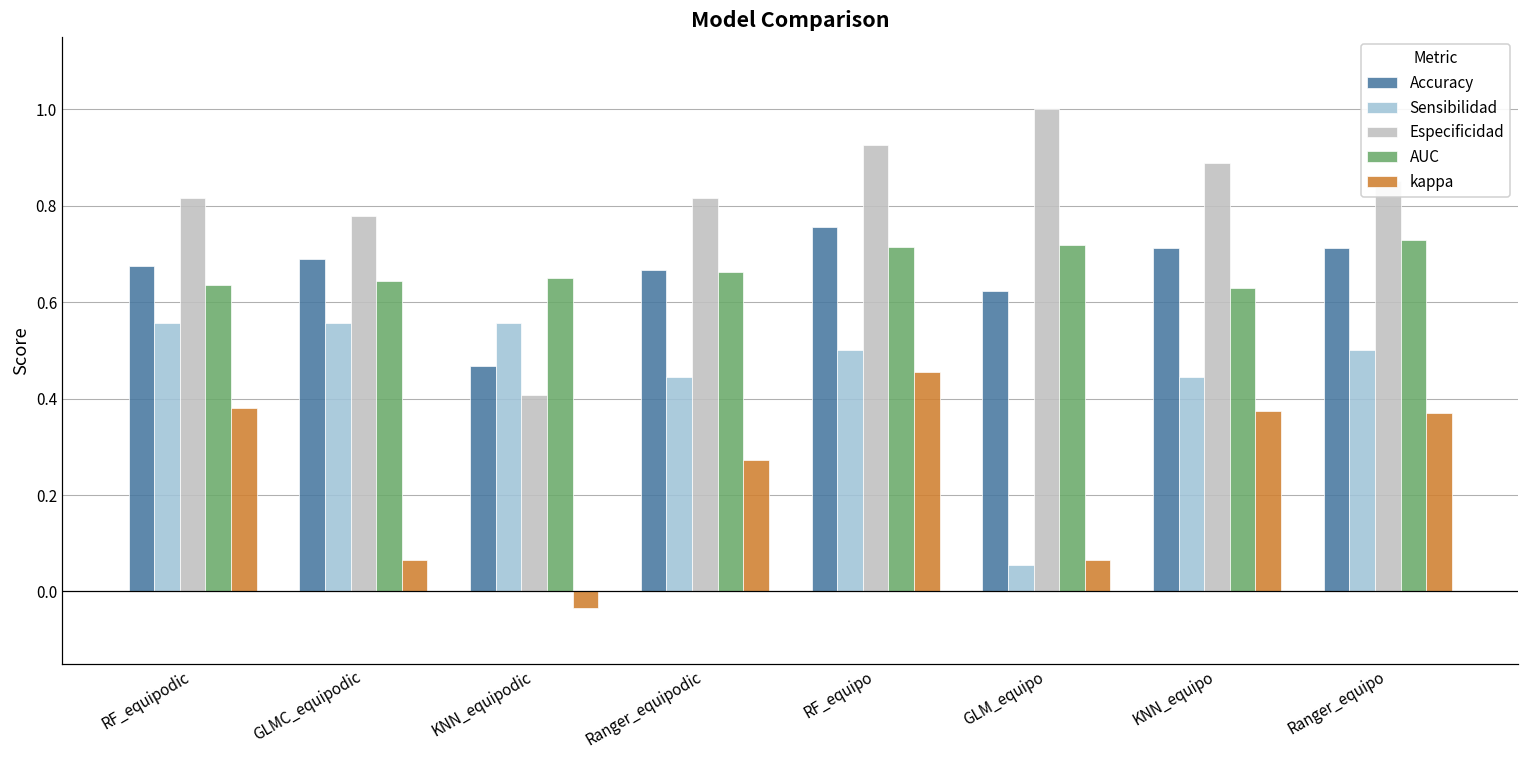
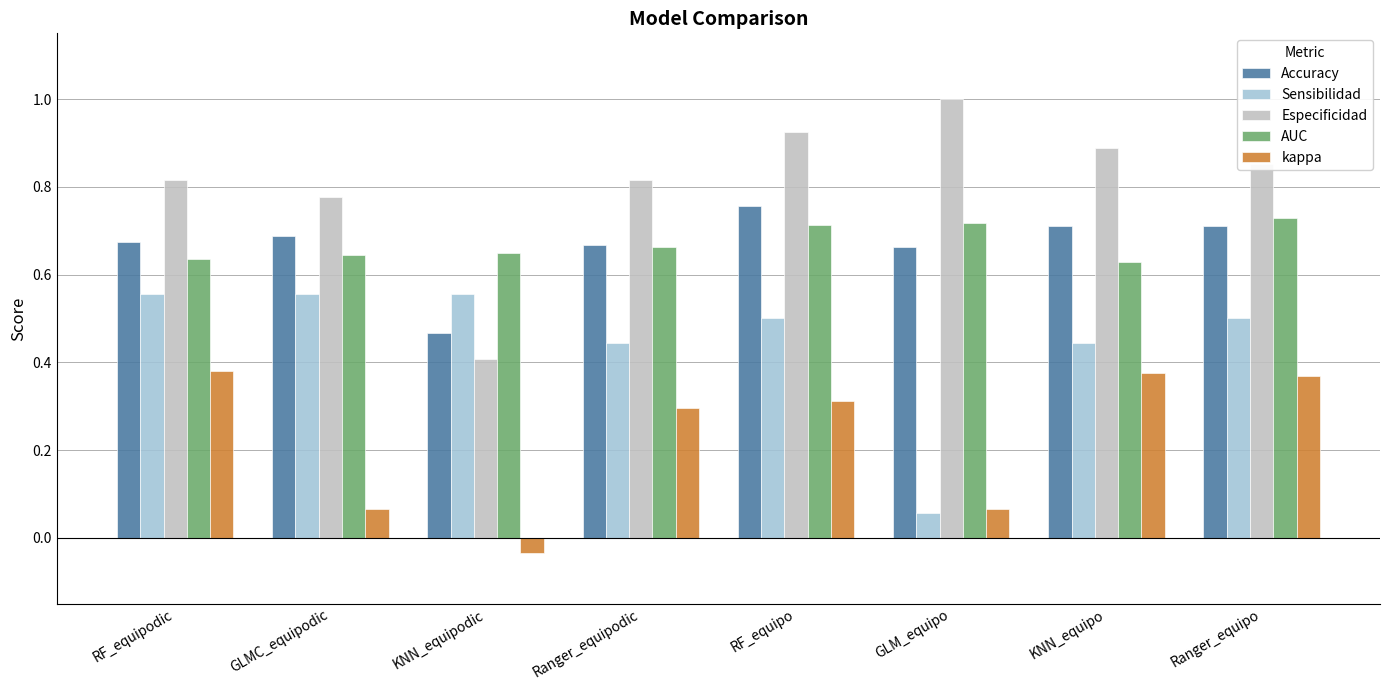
  {
    "Accuracy": {
      "RF_equipodic": 0.67,
      "GLMC_equipodic": 0.69,
      "KNN_equipodic": 0.47,
      "Ranger_equipodic": 0.67,
      "RF_equipo": 0.76,
-     "GLM_equipo": 0.62,
+     "GLM_equipo": 0.66,
      "KNN_equipo": 0.71,
      "Ranger_equipo": 0.71
    },
    "AUC": {
      "RF_equipodic": 0.64,
      "GLMC_equipodic": 0.64,
      "KNN_equipodic": 0.65,
      "Ranger_equipodic": 0.66,
      "RF_equipo": 0.71,
      "GLM_equipo": 0.72,
      "KNN_equipo": 0.63,
      "Ranger_equipo": 0.73
    },
    "kappa": {
      "RF_equipodic": 0.38,
      "GLMC_equipodic": 0.07,
      "KNN_equipodic": -0.03,
-     "Ranger_equipodic": 0.27,
-     "RF_equipo": 0.46,
+     "Ranger_equipodic": 0.30,
+     "RF_equipo": 0.31,
      "GLM_equipo": 0.07,
      "KNN_equipo": 0.38,
      "Ranger_equipo": 0.37
    }
  }
